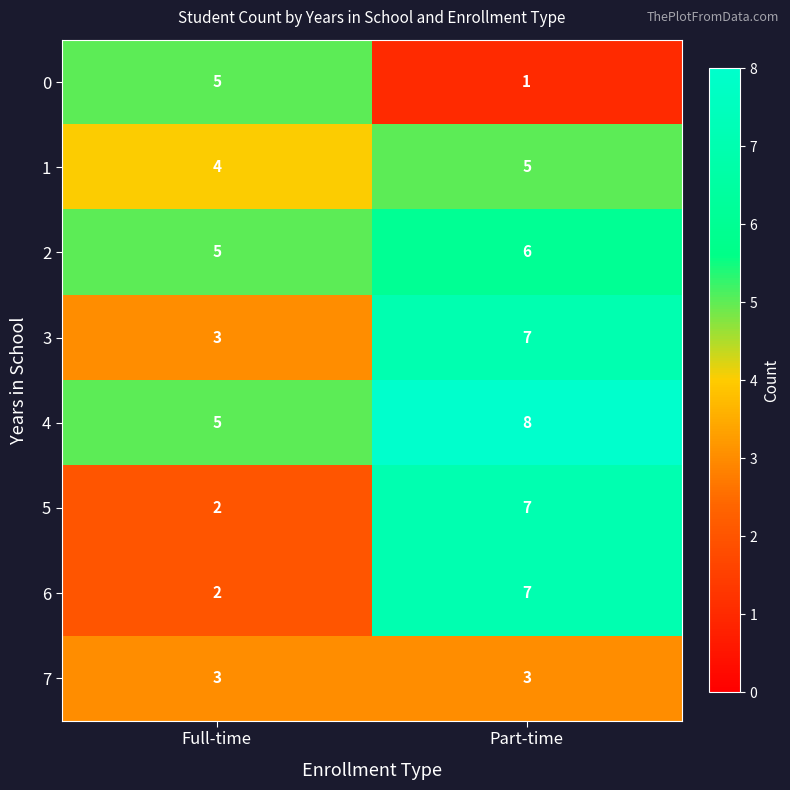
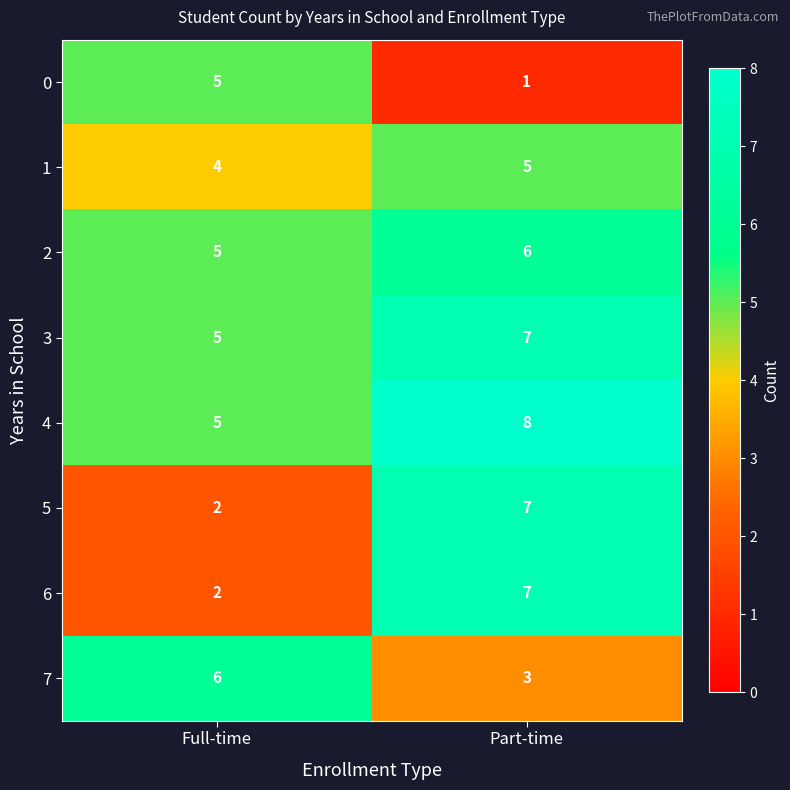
  {
    "0": {
      "Full-time": 5,
      "Part-time": 1
    },
    "1": {
      "Full-time": 4,
      "Part-time": 5
    },
    "2": {
      "Full-time": 5,
      "Part-time": 6
    },
    "3": {
-     "Full-time": 3,
+     "Full-time": 5,
      "Part-time": 7
    },
    "4": {
      "Full-time": 5,
      "Part-time": 8
    },
    "5": {
      "Full-time": 2,
      "Part-time": 7
    },
    "6": {
      "Full-time": 2,
      "Part-time": 7
    },
    "7": {
-     "Full-time": 3,
+     "Full-time": 6,
      "Part-time": 3
    }
  }
